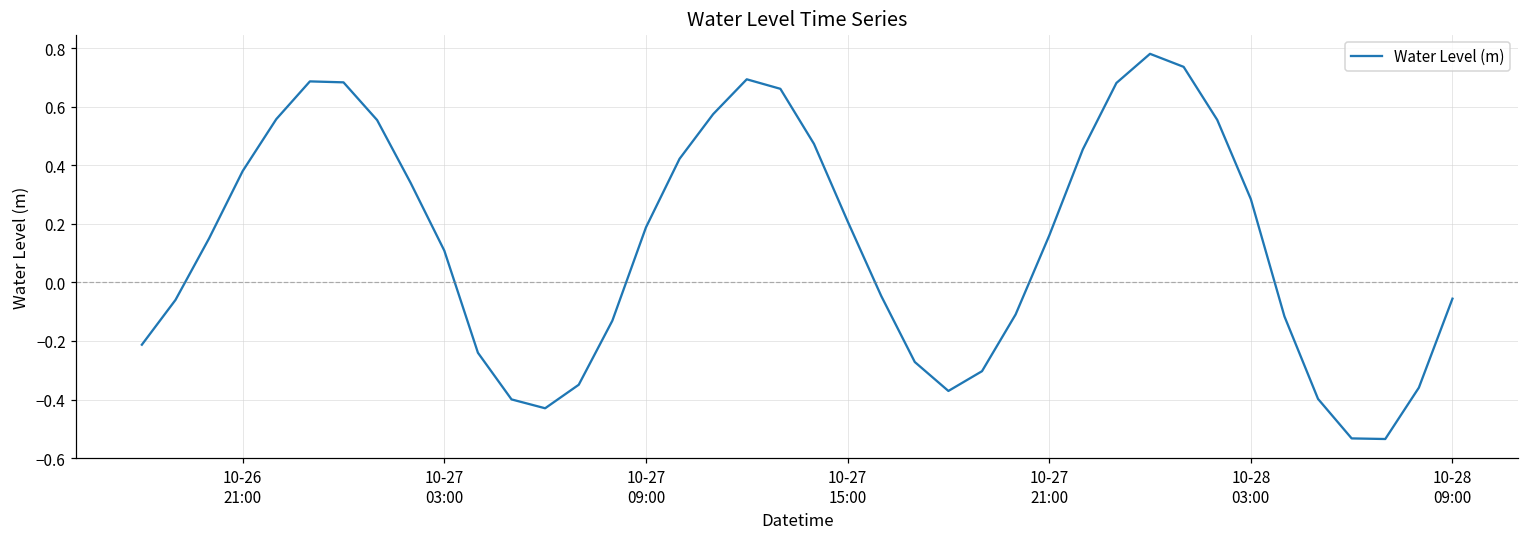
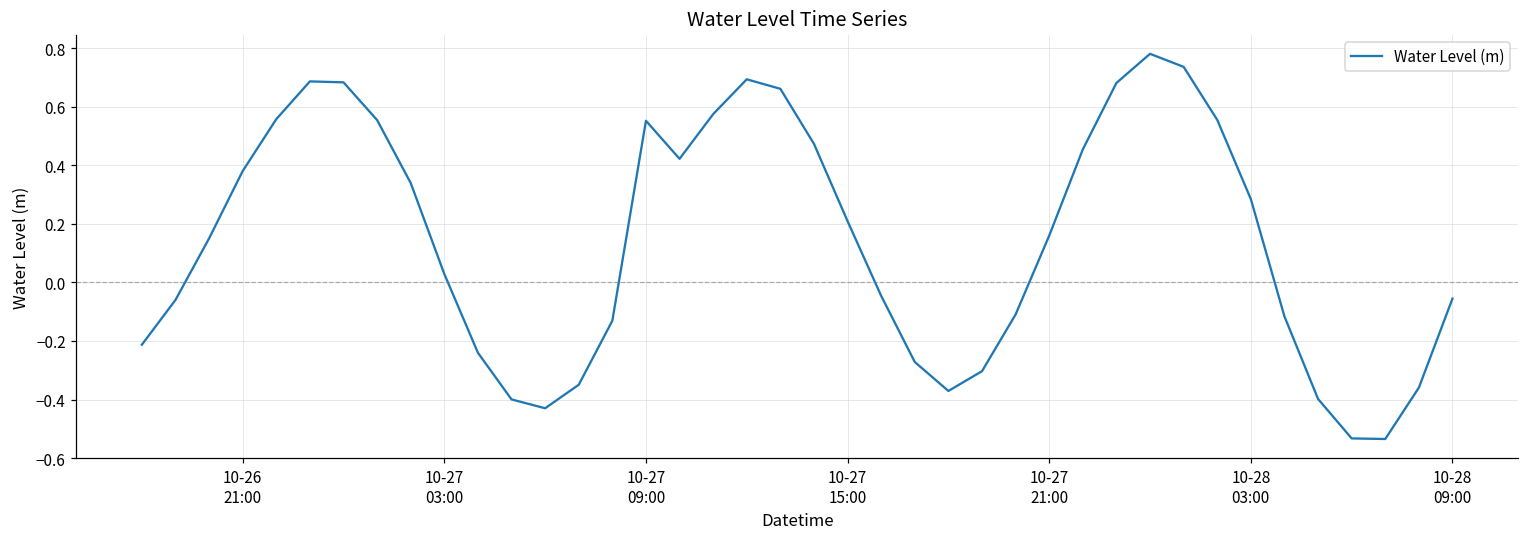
  {
    "10-26 21:00": 0.38,
-   "10-27 03:00": 0.11,
-   "10-27 09:00": 0.19,
+   "10-27 03:00": 0.03,
+   "10-27 09:00": 0.55,
    "10-27 15:00": 0.21,
    "10-27 21:00": 0.16,
    "10-28 03:00": 0.28,
    "10-28 09:00": -0.06
  }
